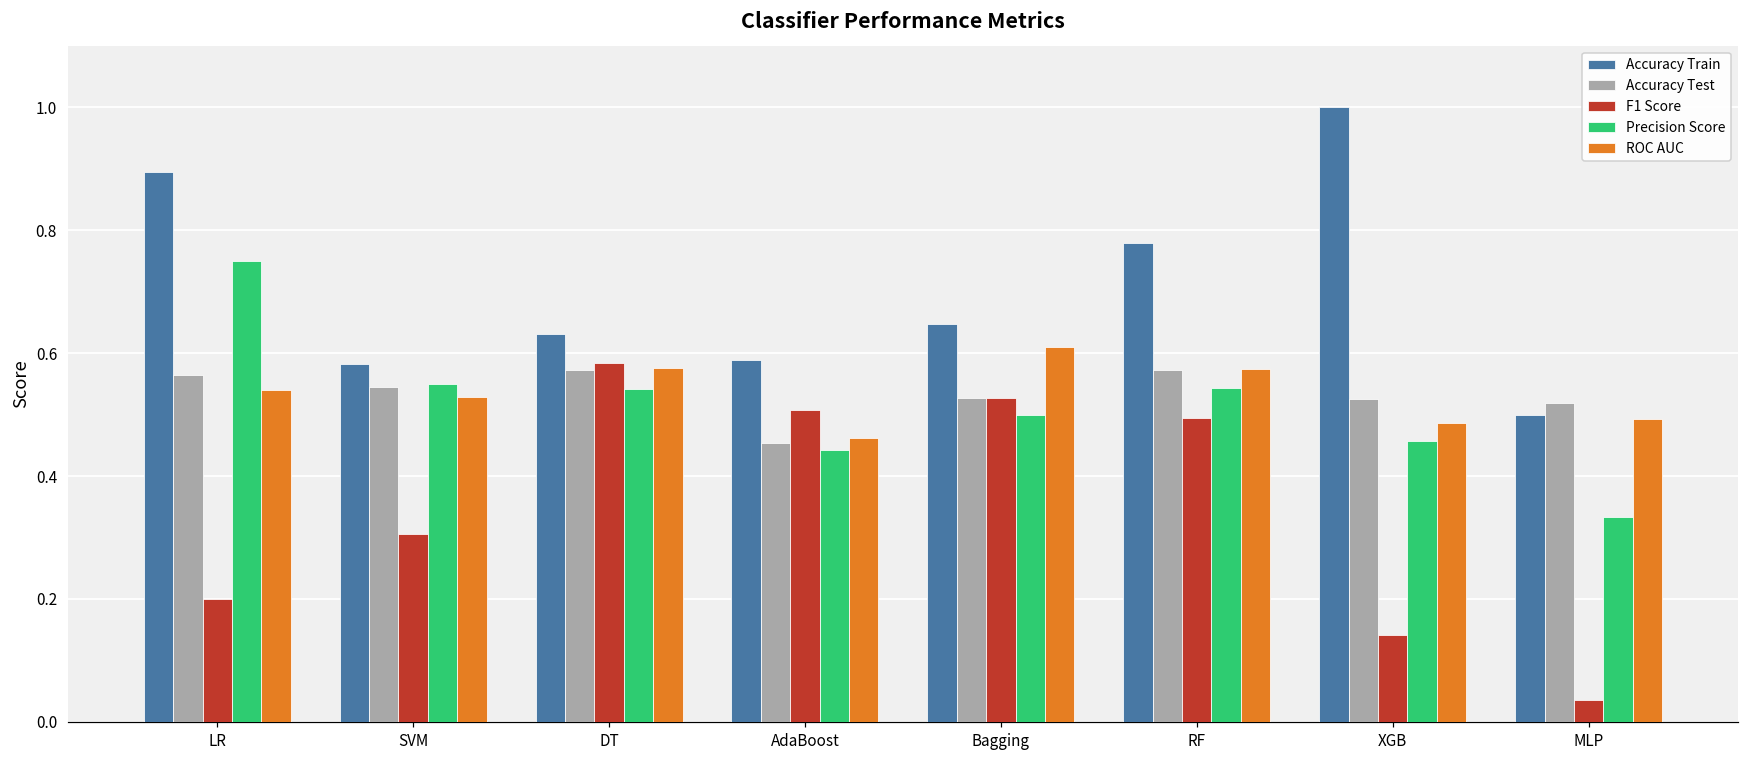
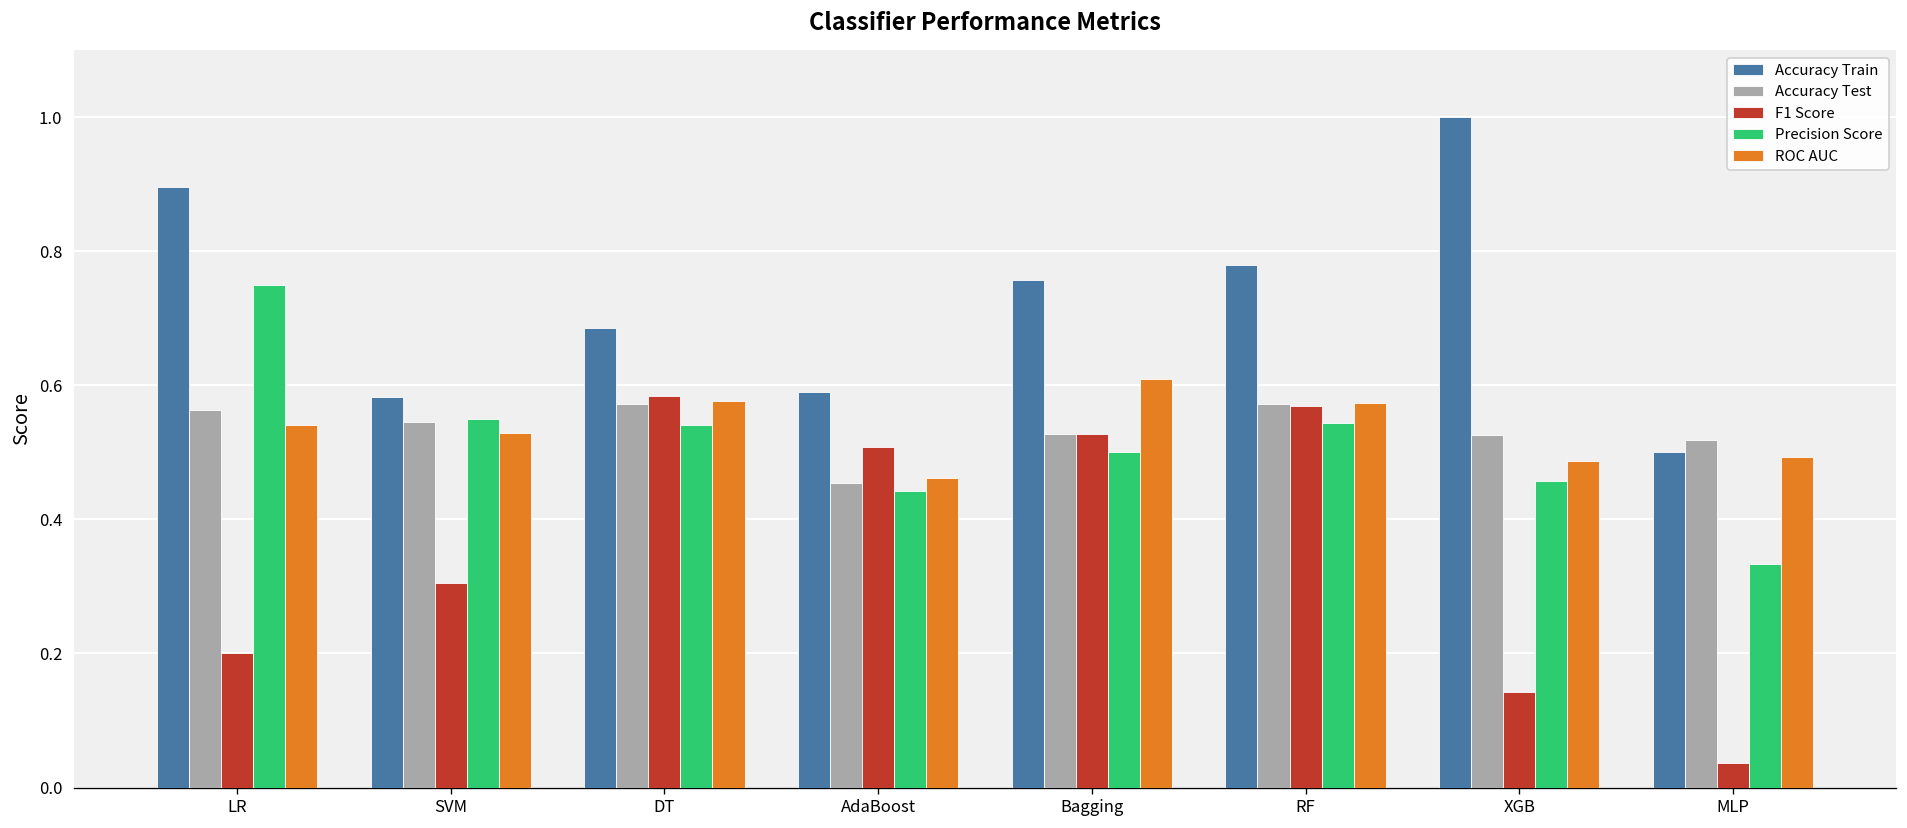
  {
    "Accuracy Train": {
      "LR": 0.90,
      "SVM": 0.58,
-     "DT": 0.63,
+     "DT": 0.69,
      "AdaBoost": 0.59,
-     "Bagging": 0.65,
+     "Bagging": 0.76,
      "RF": 0.78,
      "XGB": 1.00,
      "MLP": 0.50
    },
    "Accuracy Test": {
      "LR": 0.56,
      "SVM": 0.55,
      "DT": 0.57,
      "AdaBoost": 0.45,
      "Bagging": 0.53,
      "RF": 0.57,
      "XGB": 0.53,
      "MLP": 0.52
    },
    "F1 Score": {
      "LR": 0.20,
      "SVM": 0.31,
      "DT": 0.58,
      "AdaBoost": 0.51,
      "Bagging": 0.53,
-     "RF": 0.49,
+     "RF": 0.57,
      "XGB": 0.14,
      "MLP": 0.04
    },
    "Precision Score": {
      "LR": 0.75,
      "SVM": 0.55,
      "DT": 0.54,
      "AdaBoost": 0.44,
      "Bagging": 0.50,
      "RF": 0.54,
      "XGB": 0.46,
      "MLP": 0.33
    },
    "ROC AUC": {
      "LR": 0.54,
      "SVM": 0.53,
      "DT": 0.58,
      "AdaBoost": 0.46,
      "Bagging": 0.61,
      "RF": 0.57,
      "XGB": 0.49,
      "MLP": 0.49
    }
  }
